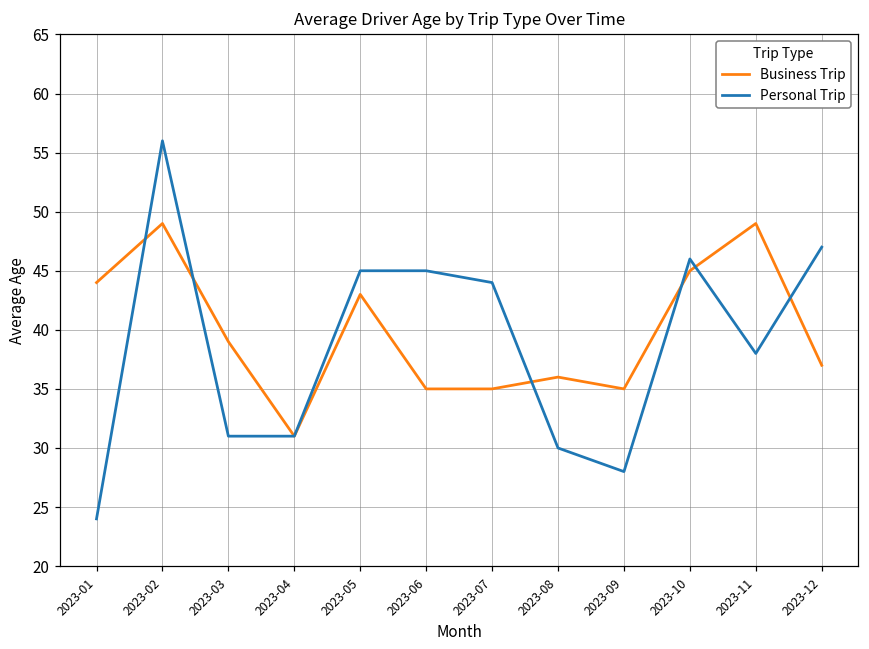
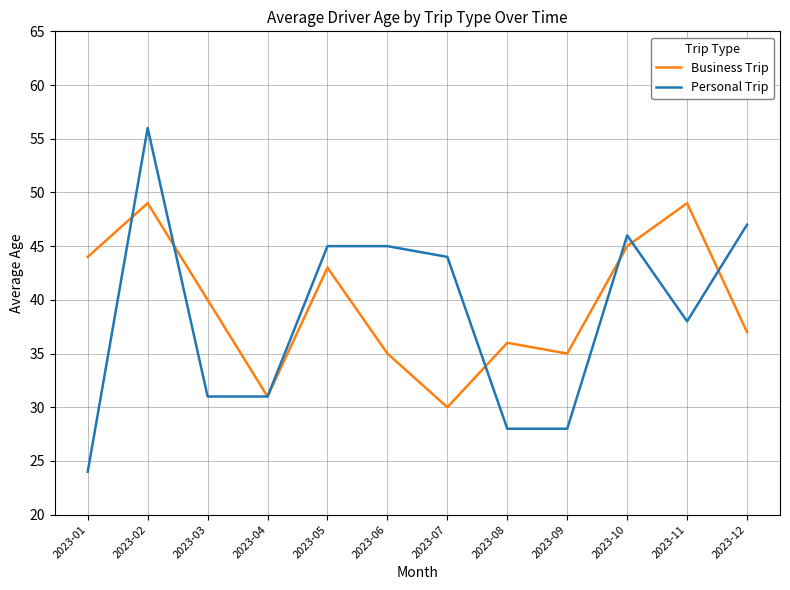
  {
    "Business Trip": {
      "2023-01": 44,
      "2023-02": 49,
-     "2023-03": 39,
+     "2023-03": 40,
      "2023-05": 43,
      "2023-06": 35,
-     "2023-07": 35,
+     "2023-07": 30,
      "2023-08": 36,
      "2023-09": 35,
      "2023-10": 45,
      "2023-11": 49,
      "2023-12": 37
    },
    "Personal Trip": {
      "2023-01": 24,
      "2023-02": 56,
      "2023-03": 31,
      "2023-05": 45,
      "2023-06": 45,
      "2023-07": 44,
-     "2023-08": 30,
+     "2023-08": 28,
      "2023-09": 28,
      "2023-10": 46,
      "2023-11": 38,
      "2023-12": 47
    }
  }
